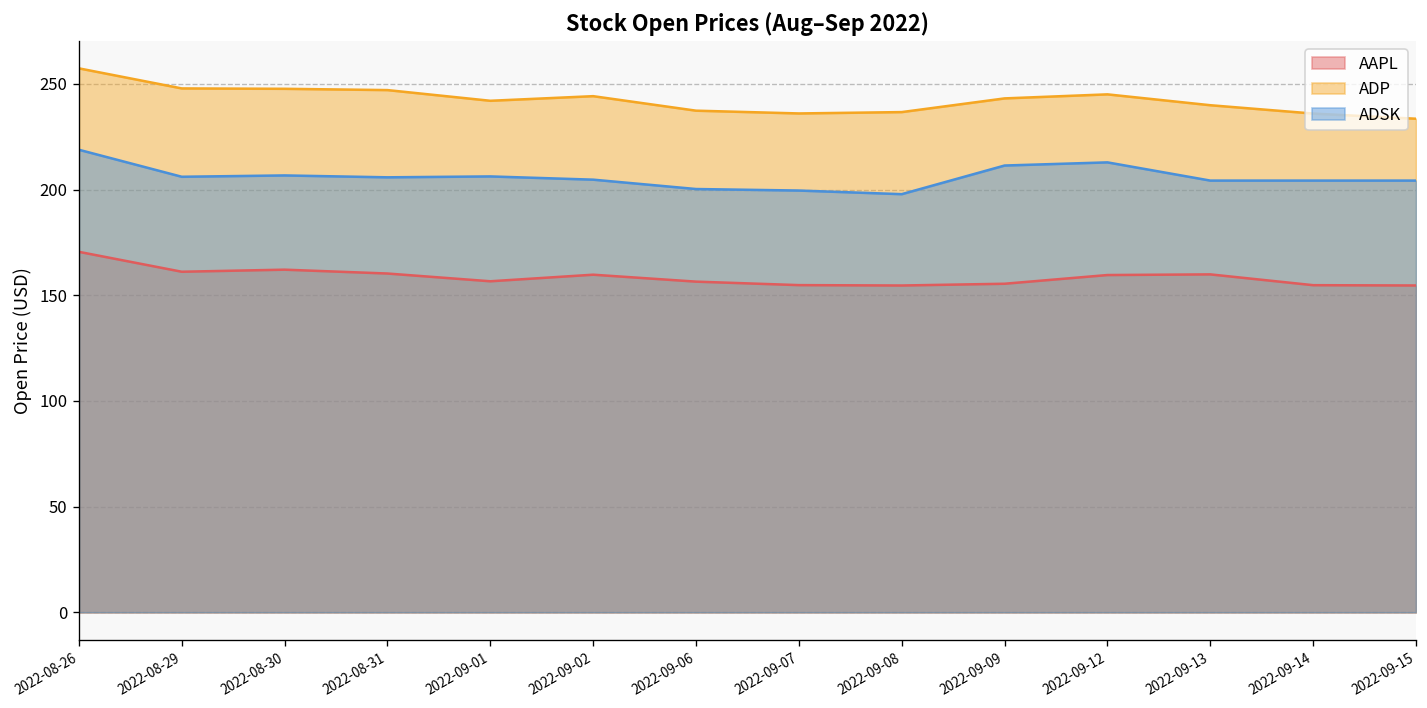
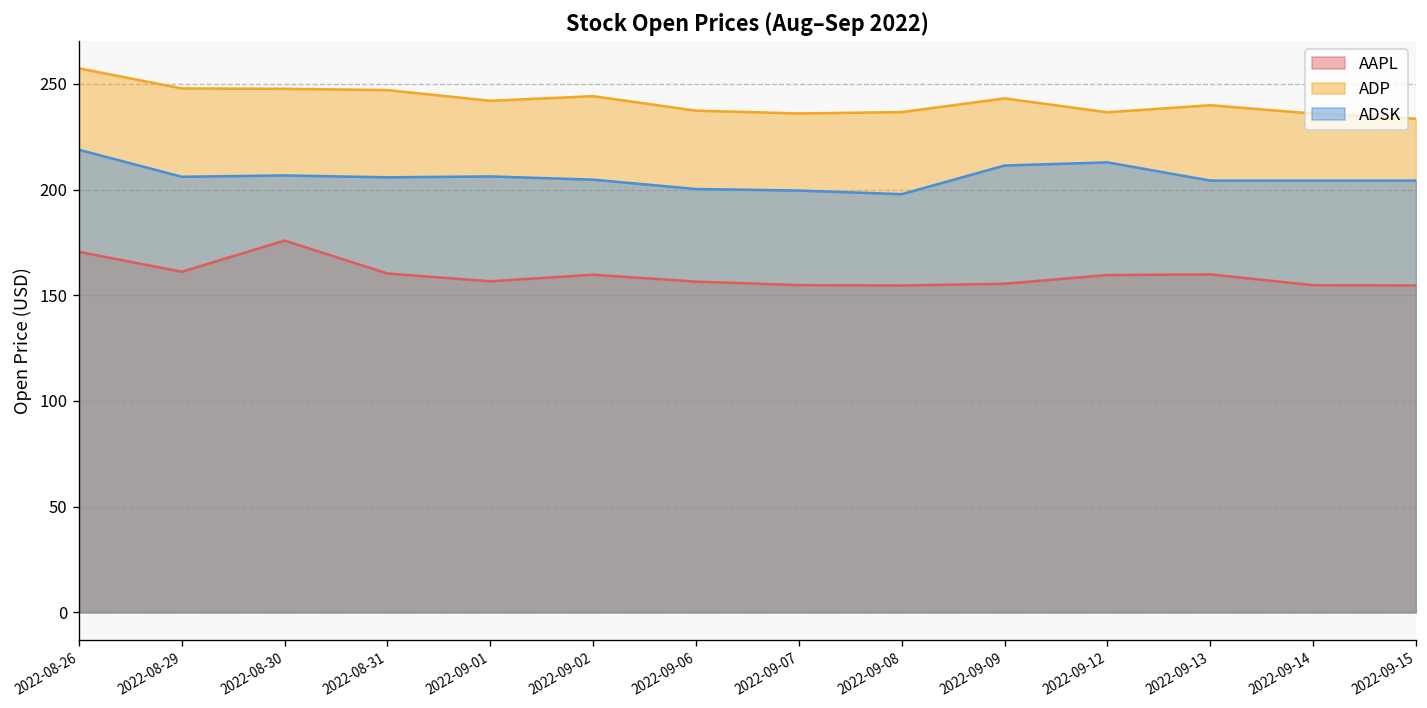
  {
    "AAPL": {
      "2022-08-26": 171,
      "2022-08-29": 161,
-     "2022-08-30": 162,
+     "2022-08-30": 176,
      "2022-08-31": 160,
      "2022-09-01": 157,
      "2022-09-02": 160,
      "2022-09-06": 156,
      "2022-09-07": 155,
      "2022-09-08": 155,
      "2022-09-09": 155,
      "2022-09-12": 160,
      "2022-09-13": 160,
      "2022-09-14": 155,
      "2022-09-15": 155
    },
    "ADP": {
      "2022-08-26": 257,
      "2022-08-29": 248,
      "2022-08-30": 248,
      "2022-08-31": 247,
      "2022-09-01": 242,
      "2022-09-02": 244,
      "2022-09-06": 237,
      "2022-09-07": 236,
      "2022-09-08": 237,
      "2022-09-09": 243,
-     "2022-09-12": 245,
+     "2022-09-12": 237,
      "2022-09-13": 240,
      "2022-09-15": 234
    },
    "ADSK": {
      "2022-08-26": 219,
      "2022-08-29": 206,
      "2022-08-30": 207,
      "2022-08-31": 206,
      "2022-09-01": 206,
      "2022-09-02": 205,
      "2022-09-06": 200,
      "2022-09-07": 200,
      "2022-09-08": 198,
      "2022-09-09": 211,
      "2022-09-12": 213,
      "2022-09-13": 204,
      "2022-09-14": 204,
      "2022-09-15": 204
    }
  }
